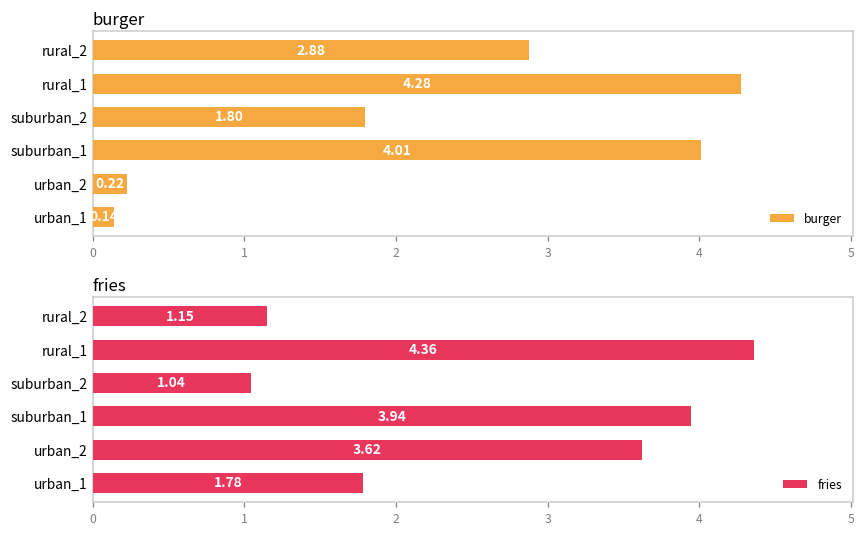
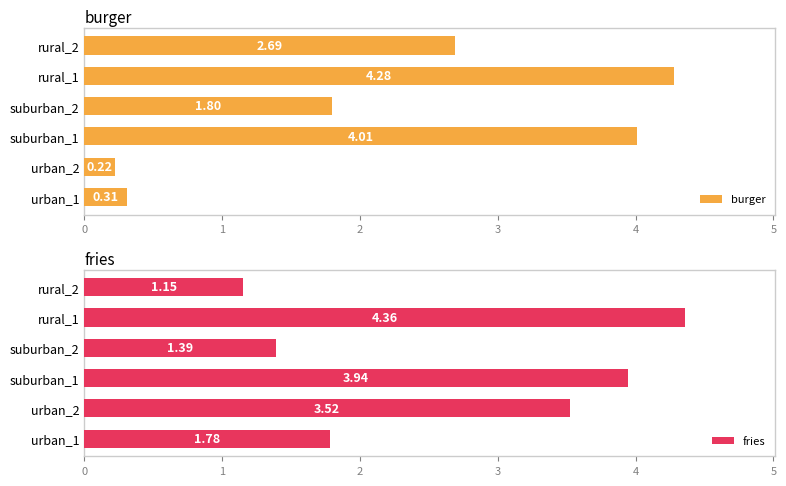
  {
    "burger": {
-     "rural_2": 2.88,
+     "rural_2": 2.69,
      "rural_1": 4.28,
      "suburban_2": 1.80,
      "suburban_1": 4.01,
      "urban_2": 0.22,
-     "urban_1": 0.14
+     "urban_1": 0.31
    },
    "fries": {
      "rural_2": 1.15,
      "rural_1": 4.36,
-     "suburban_2": 1.04,
+     "suburban_2": 1.39,
      "suburban_1": 3.94,
-     "urban_2": 3.62,
+     "urban_2": 3.52,
      "urban_1": 1.78
    }
  }
